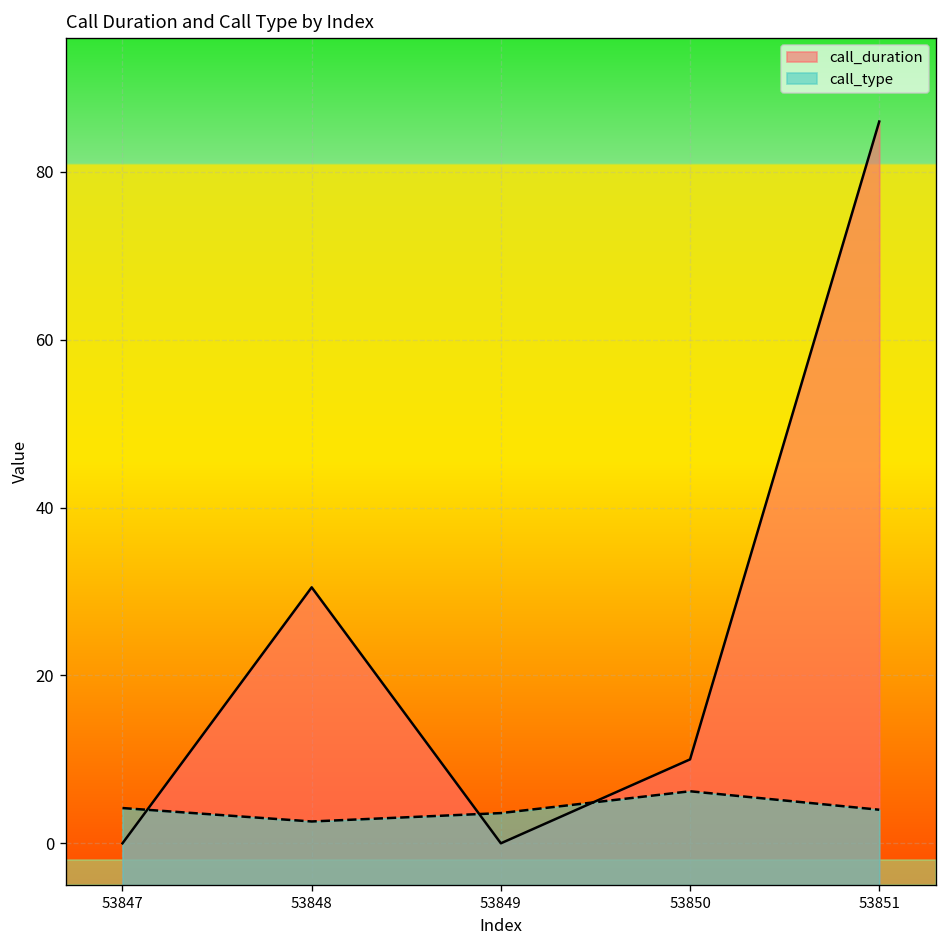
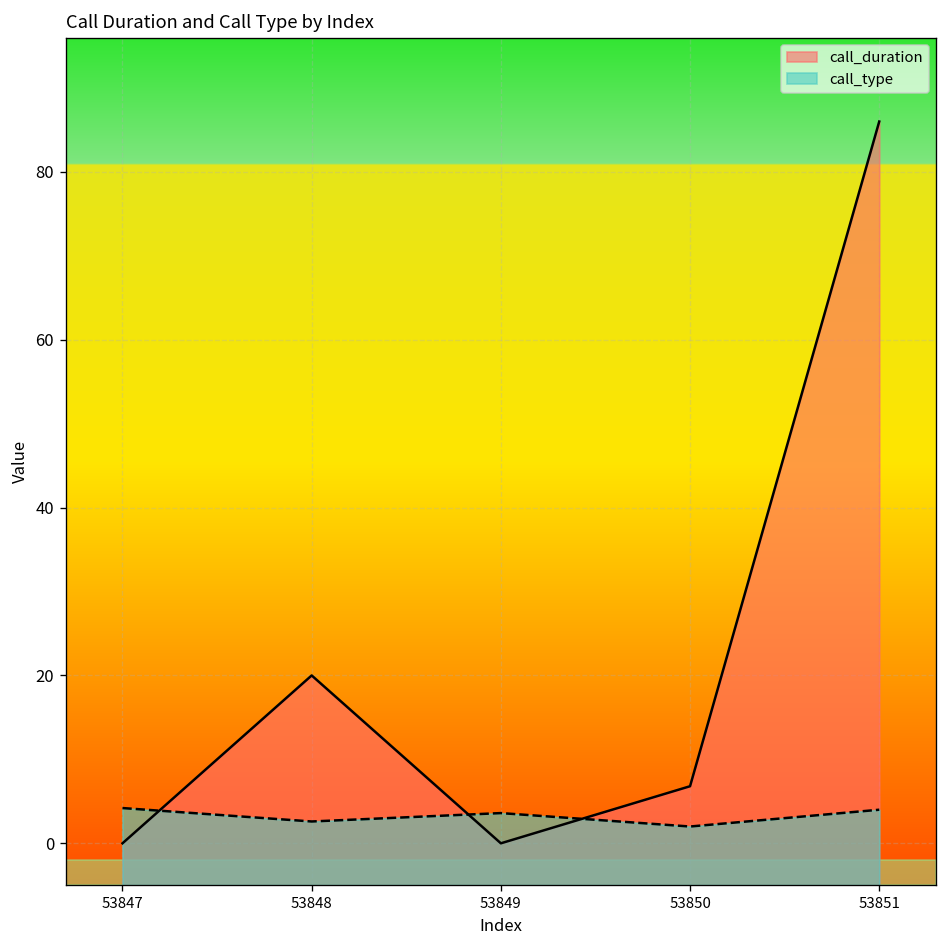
  {
    "call_duration": {
      "53847": 0,
-     "53848": 31,
+     "53848": 20,
      "53849": 0,
-     "53850": 10,
+     "53850": 7,
      "53851": 86
    },
    "call_type": {
      "53847": 4,
      "53848": 3,
      "53849": 4,
-     "53850": 6,
+     "53850": 2,
      "53851": 4
    }
  }
